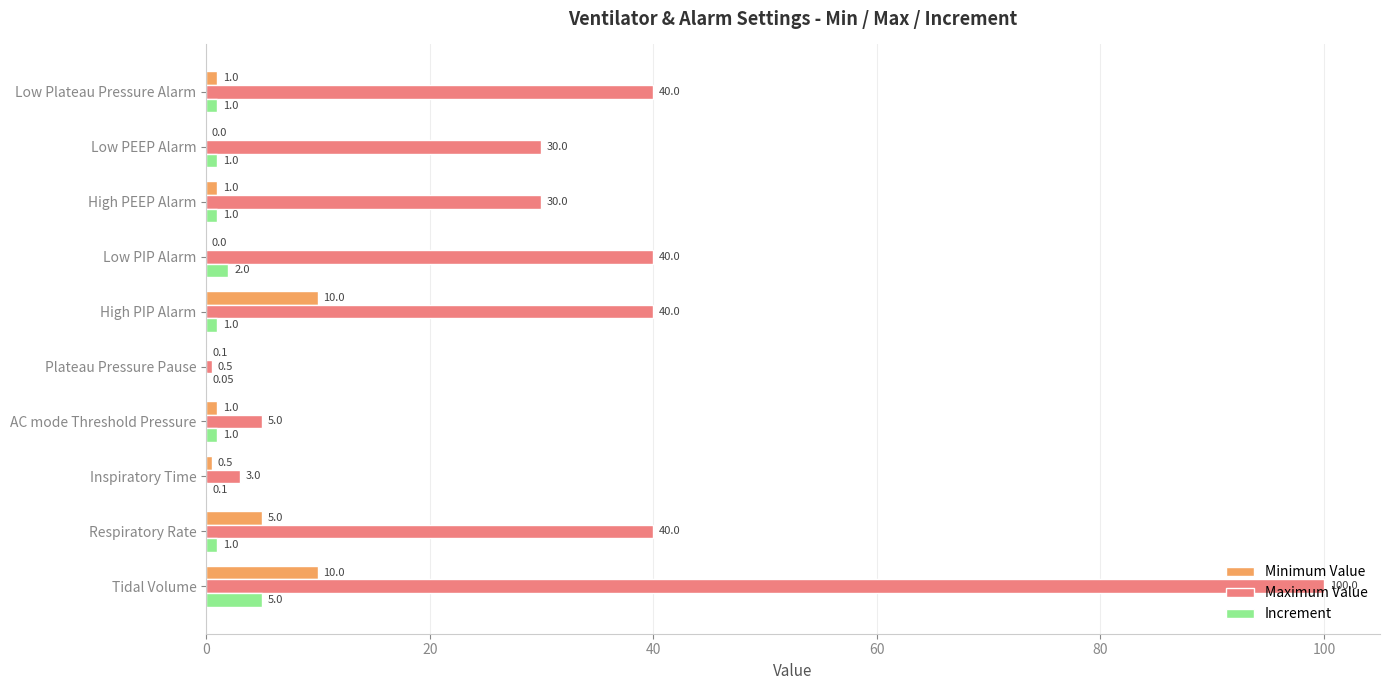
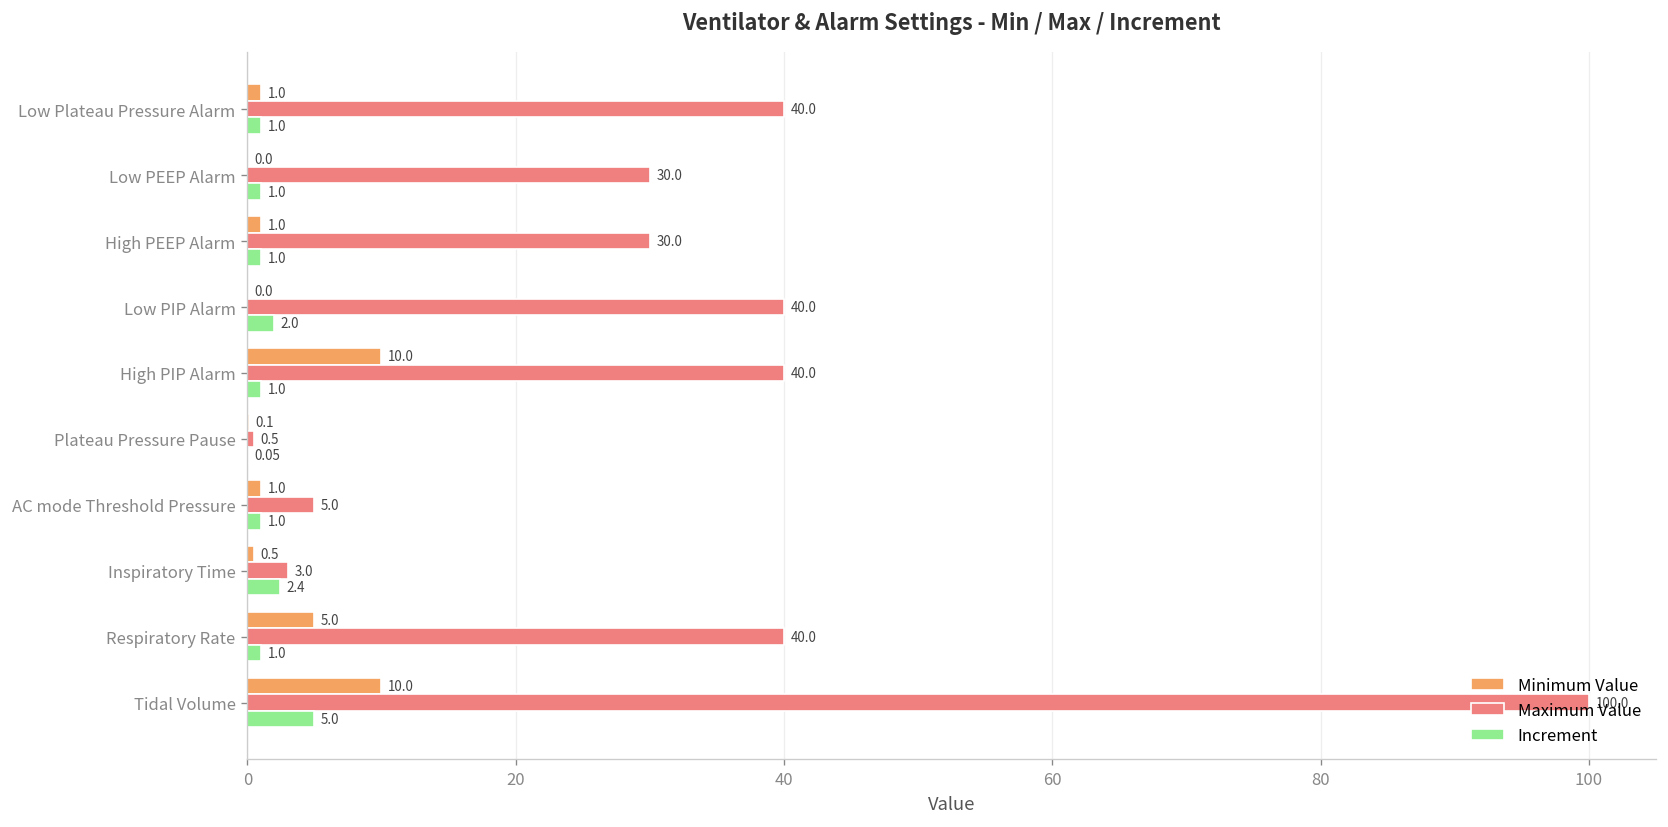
  {
    "Increment": {
      "Low Plateau Pressure Alarm": 1.0,
      "Low PEEP Alarm": 1.0,
      "High PEEP Alarm": 1.0,
      "Low PIP Alarm": 2.0,
      "High PIP Alarm": 1.0,
      "Plateau Pressure Pause": 0.05,
      "AC mode Threshold Pressure": 1.0,
-     "Inspiratory Time": 0.1,
+     "Inspiratory Time": 2.4,
      "Respiratory Rate": 1.0,
      "Tidal Volume": 5.0
    }
  }
